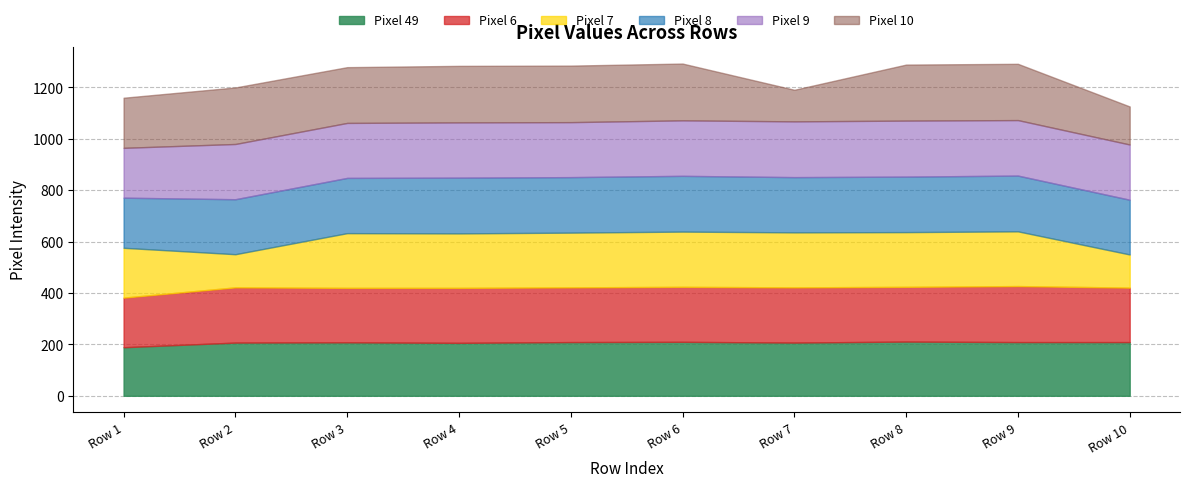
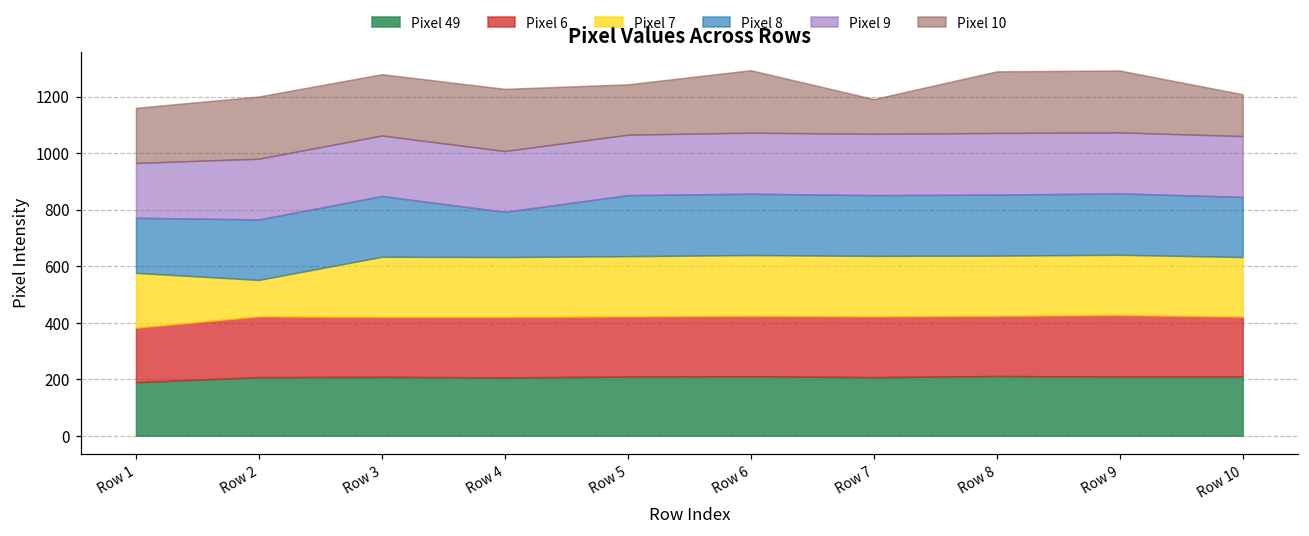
  {
    "Pixel 49": {
      "Row 1": 190,
      "Row 2": 210,
      "Row 3": 210,
      "Row 4": 210,
      "Row 5": 210,
      "Row 6": 210,
      "Row 7": 210,
      "Row 8": 210,
      "Row 9": 210,
      "Row 10": 210
    },
    "Pixel 6": {
      "Row 1": 190,
      "Row 2": 220,
      "Row 3": 210,
      "Row 4": 210,
      "Row 5": 210,
      "Row 6": 210,
      "Row 7": 220,
      "Row 8": 210,
      "Row 9": 220,
      "Row 10": 210
    },
    "Pixel 7": {
      "Row 1": 190,
      "Row 2": 130,
      "Row 3": 210,
      "Row 4": 210,
      "Row 5": 210,
      "Row 6": 220,
      "Row 7": 210,
      "Row 8": 210,
      "Row 9": 210,
-     "Row 10": 130
+     "Row 10": 210
    },
    "Pixel 8": {
      "Row 1": 200,
      "Row 2": 210,
      "Row 3": 220,
-     "Row 4": 220,
+     "Row 4": 160,
      "Row 5": 220,
      "Row 6": 220,
      "Row 7": 220,
      "Row 8": 220,
      "Row 9": 220,
      "Row 10": 210
    },
    "Pixel 9": {
      "Row 1": 190,
      "Row 2": 220,
      "Row 3": 210,
      "Row 4": 220,
      "Row 5": 210,
      "Row 6": 220,
      "Row 7": 220,
      "Row 8": 220,
      "Row 9": 220,
      "Row 10": 220
    },
    "Pixel 10": {
      "Row 1": 200,
      "Row 2": 220,
      "Row 3": 220,
      "Row 4": 220,
-     "Row 5": 220,
+     "Row 5": 180,
      "Row 6": 220,
      "Row 7": 120,
      "Row 8": 220,
      "Row 9": 220,
      "Row 10": 150
    }
  }
